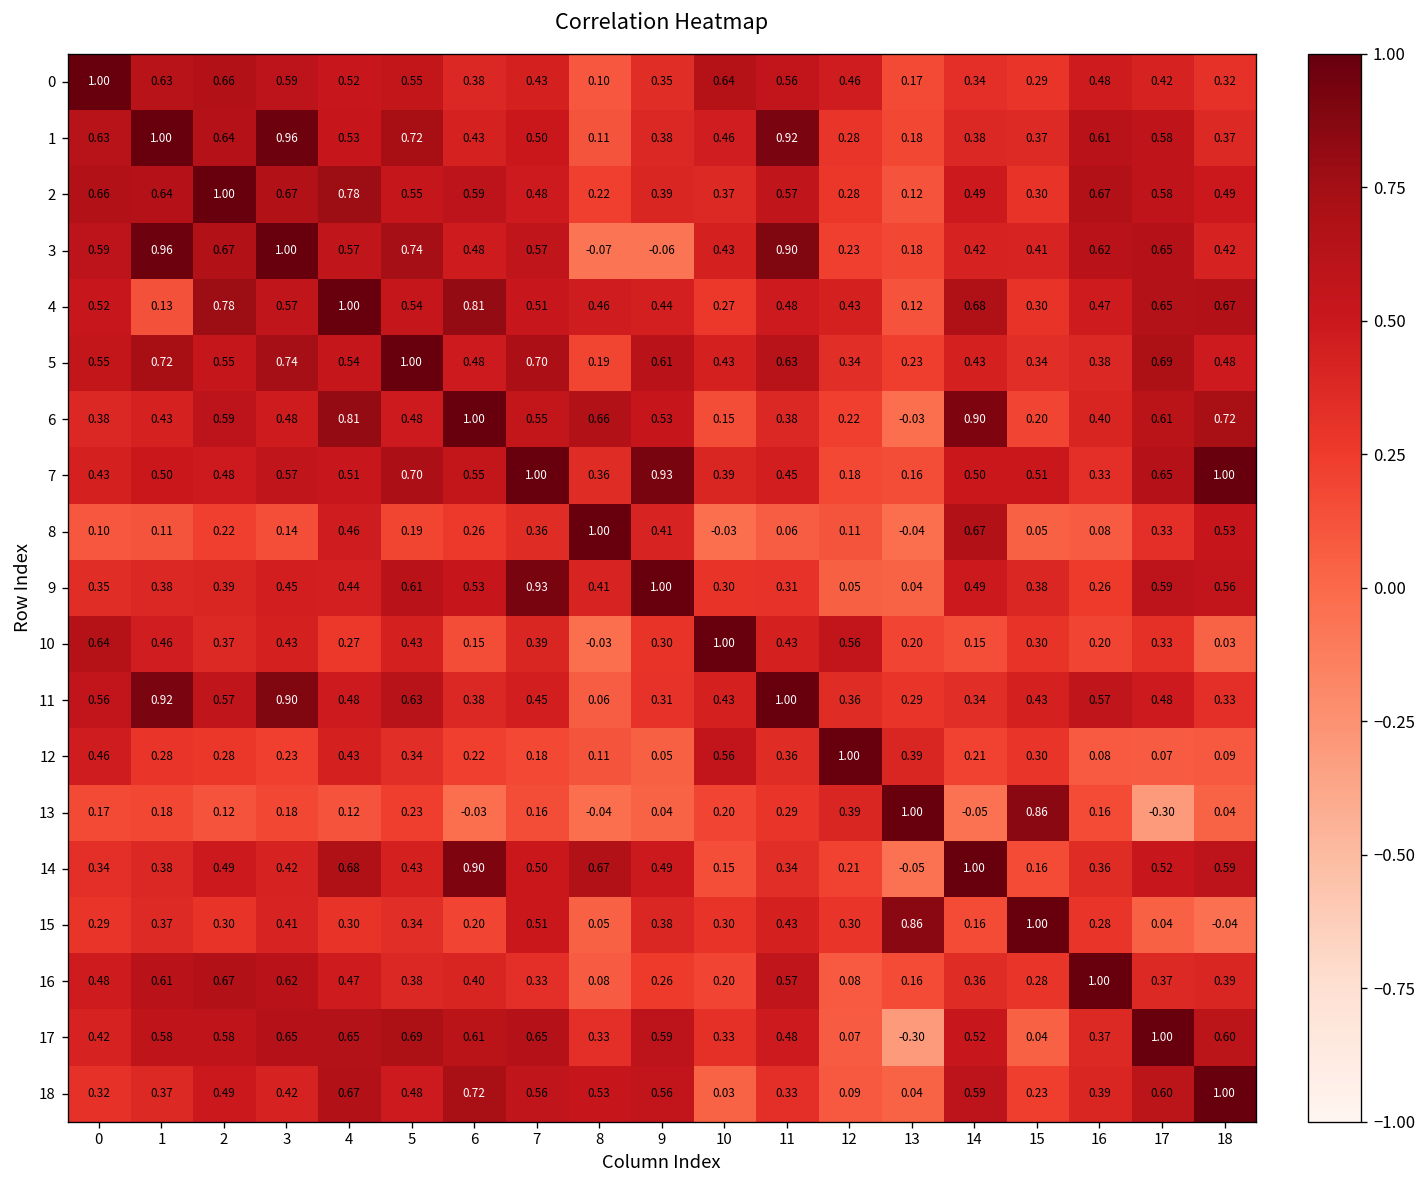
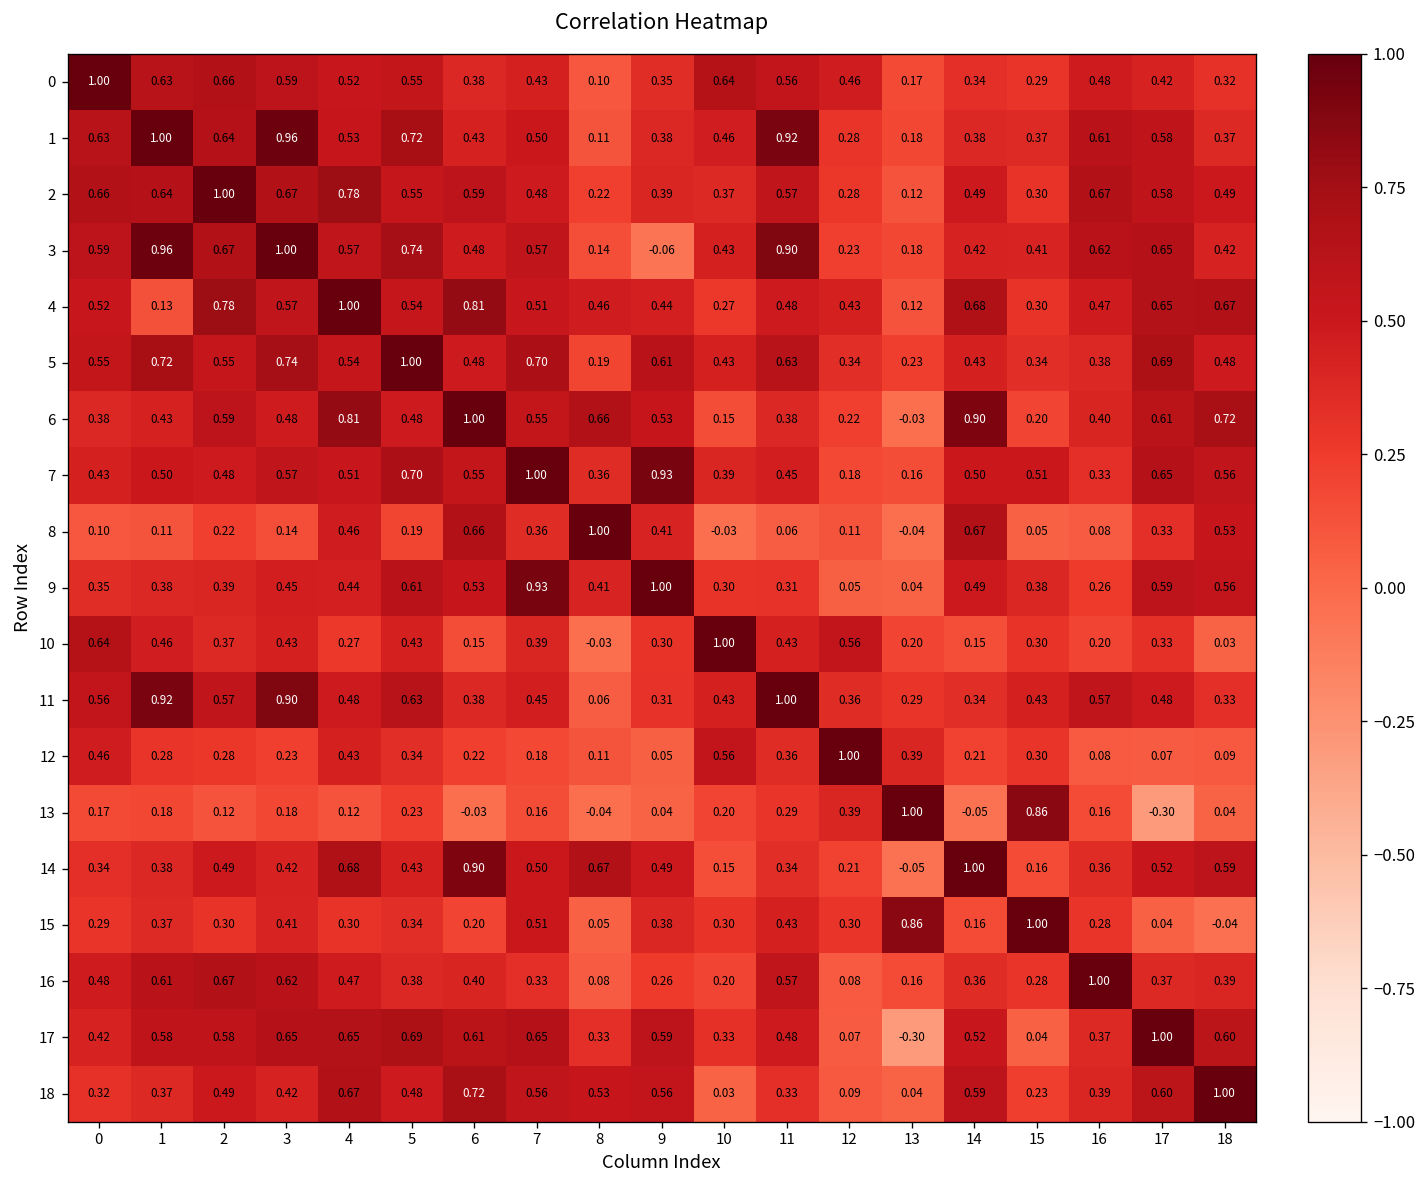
  {
    "3": {
      "0": 0.59,
      "1": 0.96,
      "2": 0.67,
      "3": 1.00,
      "4": 0.57,
      "5": 0.74,
      "6": 0.48,
      "7": 0.57,
-     "8": -0.07,
+     "8": 0.14,
      "9": -0.06,
      "10": 0.43,
      "11": 0.90,
      "12": 0.23,
      "13": 0.18,
      "14": 0.42,
      "15": 0.41,
      "16": 0.62,
      "17": 0.65,
      "18": 0.42
    },
    "7": {
      "0": 0.43,
      "1": 0.50,
      "2": 0.48,
      "3": 0.57,
      "4": 0.51,
      "5": 0.70,
      "6": 0.55,
      "7": 1.00,
      "8": 0.36,
      "9": 0.93,
      "10": 0.39,
      "11": 0.45,
      "12": 0.18,
      "13": 0.16,
      "14": 0.50,
      "15": 0.51,
      "16": 0.33,
      "17": 0.65,
-     "18": 1.00
+     "18": 0.56
    },
    "8": {
      "0": 0.10,
      "1": 0.11,
      "2": 0.22,
      "3": 0.14,
      "4": 0.46,
      "5": 0.19,
-     "6": 0.26,
+     "6": 0.66,
      "7": 0.36,
      "8": 1.00,
      "9": 0.41,
      "10": -0.03,
      "11": 0.06,
      "12": 0.11,
      "13": -0.04,
      "14": 0.67,
      "15": 0.05,
      "16": 0.08,
      "17": 0.33,
      "18": 0.53
    }
  }
